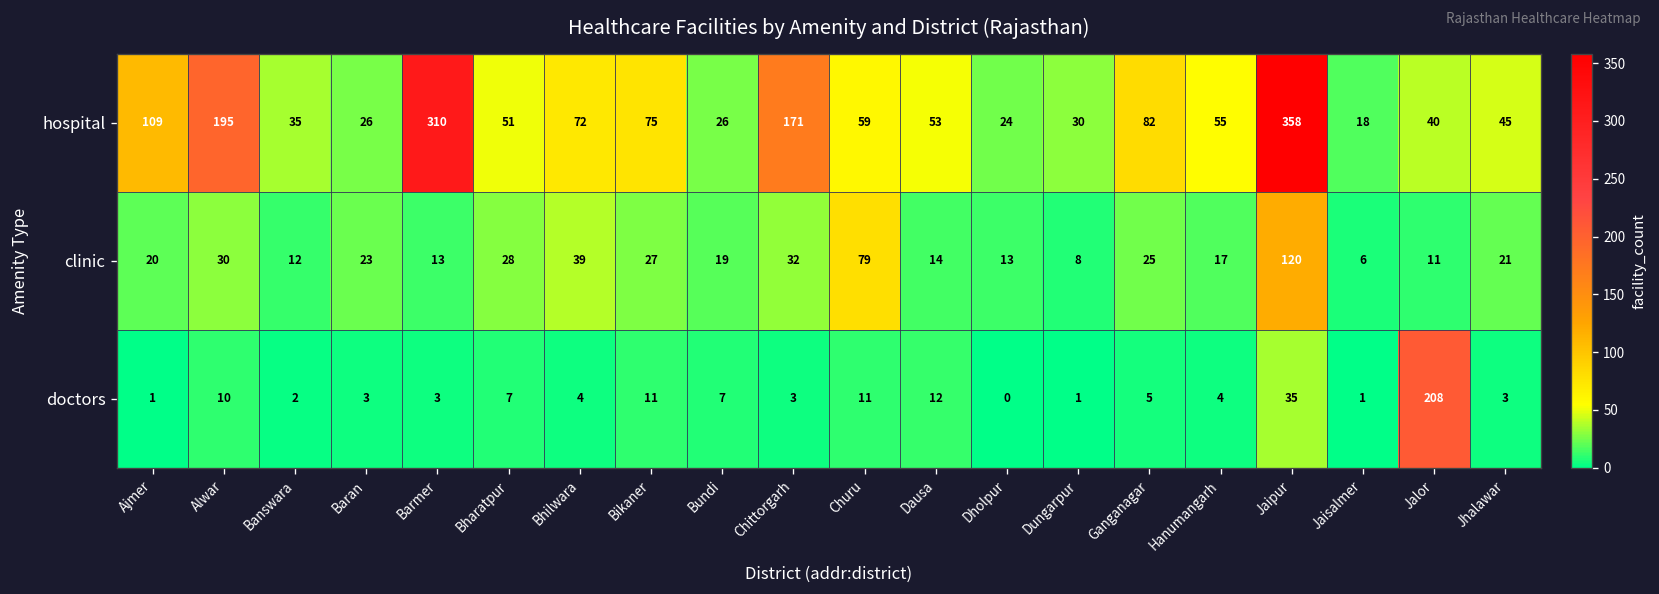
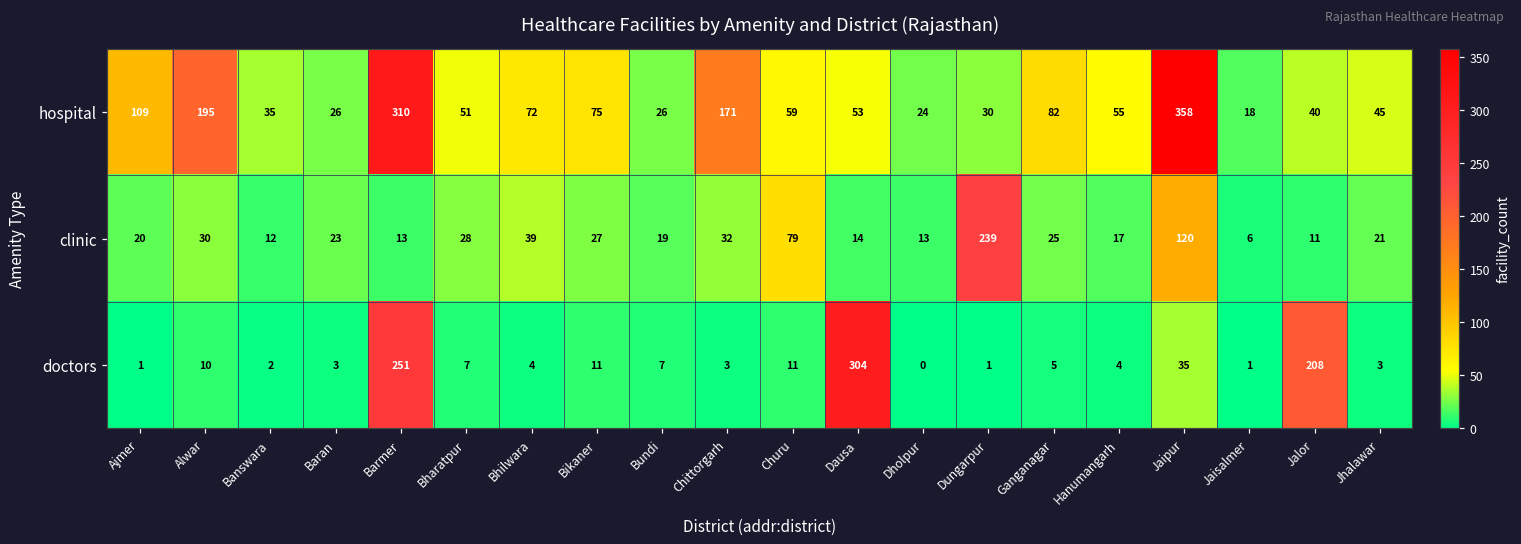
  {
    "hospital": {
      "Ajmer": 109,
      "Alwar": 195,
      "Banswara": 35,
      "Baran": 26,
      "Barmer": 310,
      "Bharatpur": 51,
      "Bhilwara": 72,
      "Bikaner": 75,
      "Bundi": 26,
      "Chittorgarh": 171,
      "Churu": 59,
      "Dausa": 53,
      "Dholpur": 24,
      "Dungarpur": 30,
      "Ganganagar": 82,
      "Hanumangarh": 55,
      "Jaipur": 358,
      "Jaisalmer": 18,
      "Jalor": 40,
      "Jhalawar": 45
    },
    "clinic": {
      "Ajmer": 20,
      "Alwar": 30,
      "Banswara": 12,
      "Baran": 23,
      "Barmer": 13,
      "Bharatpur": 28,
      "Bhilwara": 39,
      "Bikaner": 27,
      "Bundi": 19,
      "Chittorgarh": 32,
      "Churu": 79,
      "Dausa": 14,
      "Dholpur": 13,
-     "Dungarpur": 8,
+     "Dungarpur": 239,
      "Ganganagar": 25,
      "Hanumangarh": 17,
      "Jaipur": 120,
      "Jaisalmer": 6,
      "Jalor": 11,
      "Jhalawar": 21
    },
    "doctors": {
      "Ajmer": 1,
      "Alwar": 10,
      "Banswara": 2,
      "Baran": 3,
-     "Barmer": 3,
+     "Barmer": 251,
      "Bharatpur": 7,
      "Bhilwara": 4,
      "Bikaner": 11,
      "Bundi": 7,
      "Chittorgarh": 3,
      "Churu": 11,
-     "Dausa": 12,
+     "Dausa": 304,
      "Dholpur": 0,
      "Dungarpur": 1,
      "Ganganagar": 5,
      "Hanumangarh": 4,
      "Jaipur": 35,
      "Jaisalmer": 1,
      "Jalor": 208,
      "Jhalawar": 3
    }
  }
